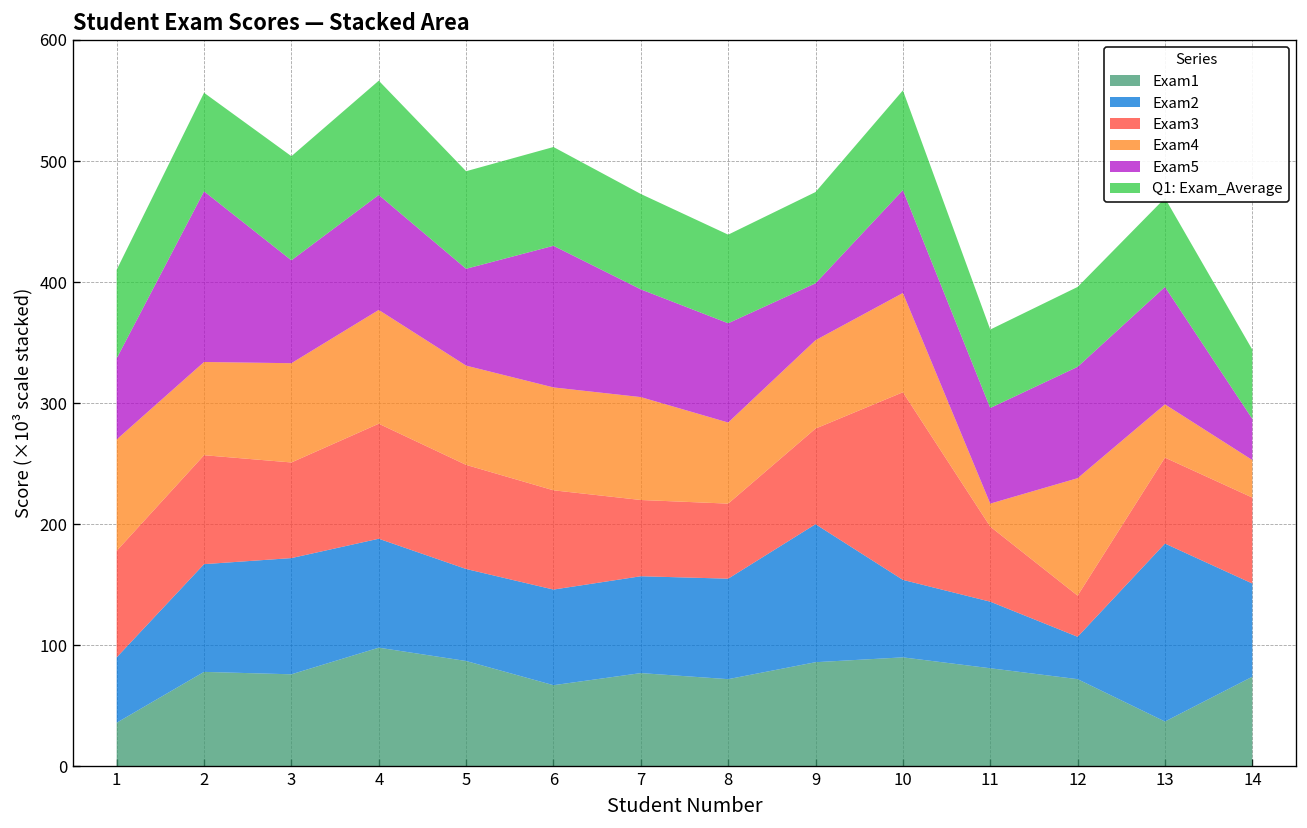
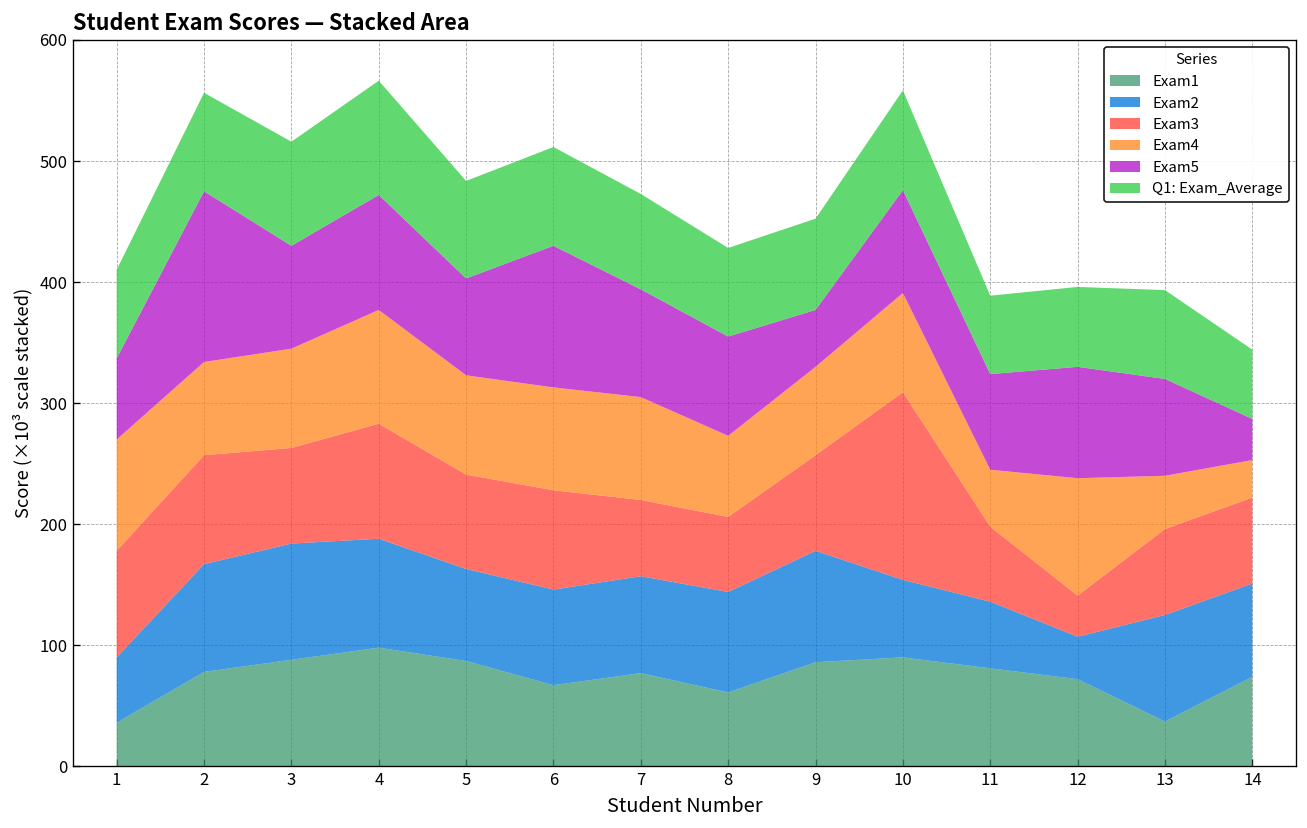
  {
    "Exam1": {
      "1": 36,
      "2": 78,
-     "3": 76,
+     "3": 88,
      "4": 98,
      "5": 87,
      "6": 67,
      "7": 77,
-     "8": 72,
+     "8": 61,
      "9": 86,
      "10": 90,
      "11": 81,
      "12": 72,
      "13": 37,
      "14": 74
    },
    "Exam2": {
      "1": 54,
      "2": 89,
      "3": 96,
      "4": 90,
      "5": 76,
      "6": 79,
      "7": 80,
      "8": 83,
-     "9": 114,
+     "9": 92,
      "10": 64,
      "11": 55,
      "12": 35,
-     "13": 147,
+     "13": 88,
      "14": 77
    },
    "Exam3": {
      "1": 88,
      "2": 90,
      "3": 79,
      "4": 95,
-     "5": 86,
+     "5": 78,
      "6": 82,
      "7": 63,
      "8": 62,
      "9": 79,
      "10": 155,
      "11": 62,
      "12": 34,
      "13": 71,
      "14": 71
    },
    "Exam4": {
      "1": 92,
      "2": 77,
      "3": 82,
      "4": 94,
      "5": 82,
      "6": 85,
      "7": 85,
      "8": 67,
      "9": 73,
      "10": 82,
-     "11": 19,
+     "11": 47,
      "12": 97,
      "13": 44,
      "14": 31
    },
    "Exam5": {
      "1": 67,
      "2": 141,
      "3": 85,
      "4": 95,
      "5": 80,
      "6": 117,
      "7": 89,
      "8": 82,
      "9": 47,
      "10": 85,
      "11": 79,
      "12": 92,
-     "13": 97,
+     "13": 80,
      "14": 34
    },
    "Q1: Exam_Average": {
      "1": 73,
      "2": 81,
      "3": 86,
      "4": 94,
      "5": 81,
      "6": 82,
      "7": 79,
      "8": 73,
      "9": 75,
      "10": 82,
      "11": 65,
      "12": 66,
      "14": 57
    }
  }
